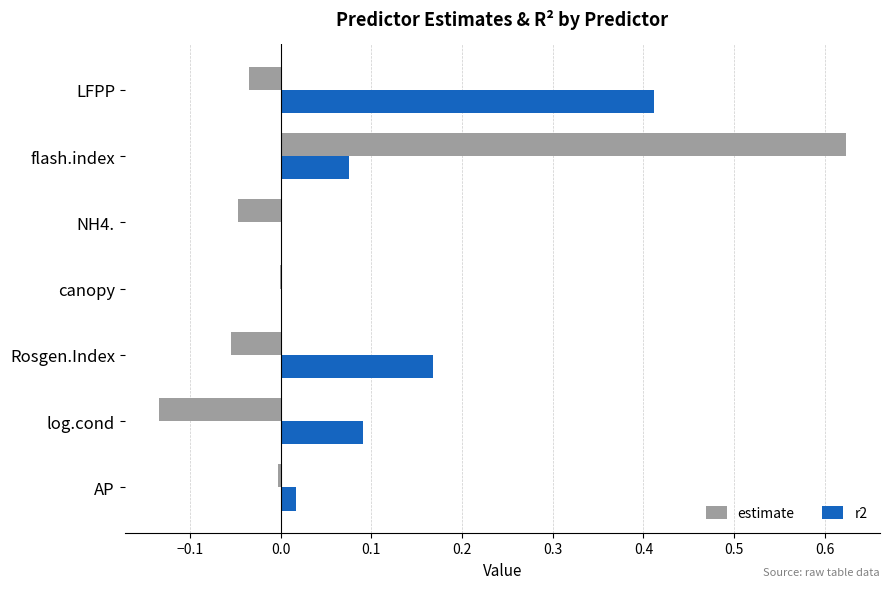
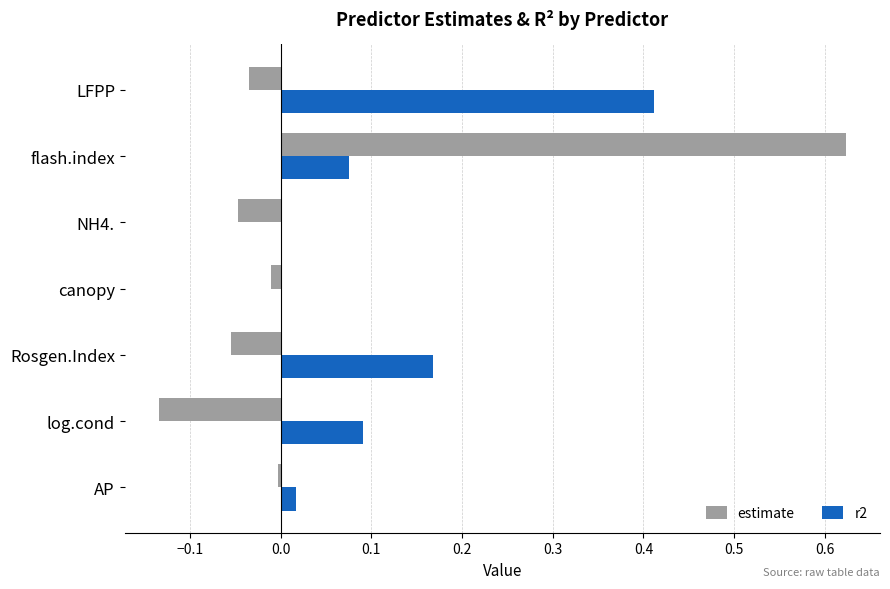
  {
    "estimate": {
      "LFPP": -0.03,
      "flash.index": 0.62,
      "NH4.": -0.05,
-     "canopy": 0.00,
+     "canopy": -0.01,
      "Rosgen.Index": -0.05,
      "log.cond": -0.13,
      "AP": 0.00
    },
    "r2": {
      "LFPP": 0.41,
      "flash.index": 0.08,
      "Rosgen.Index": 0.17,
      "log.cond": 0.09,
      "AP": 0.02
    }
  }
